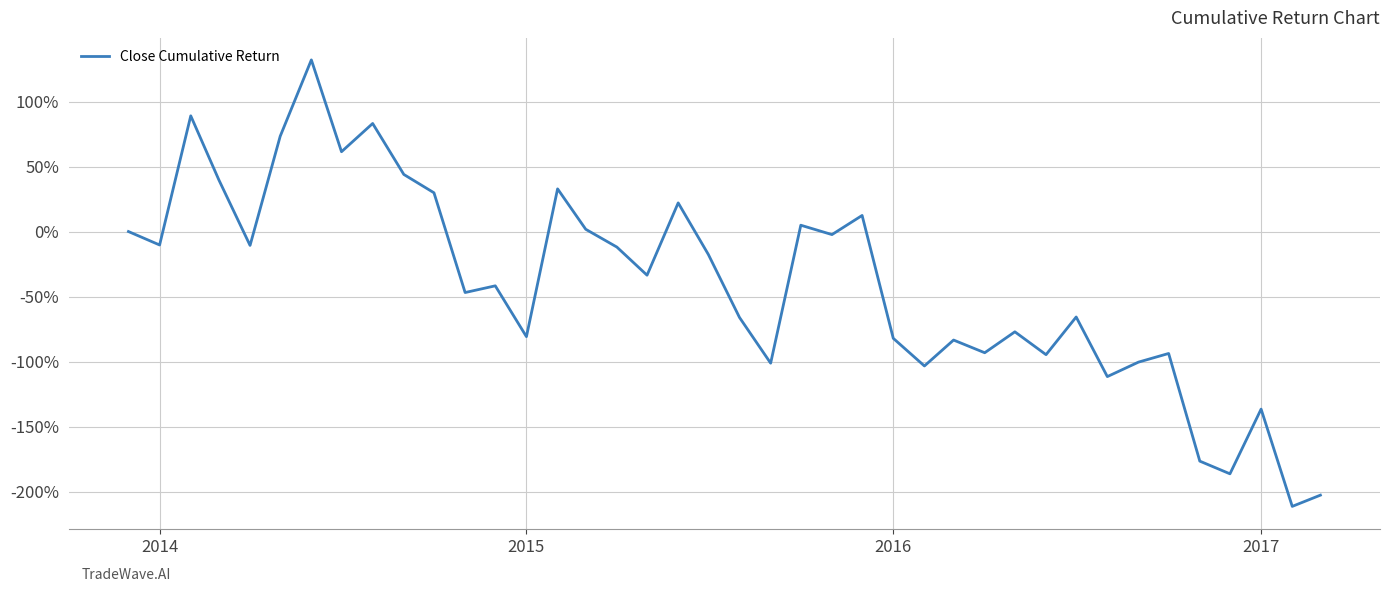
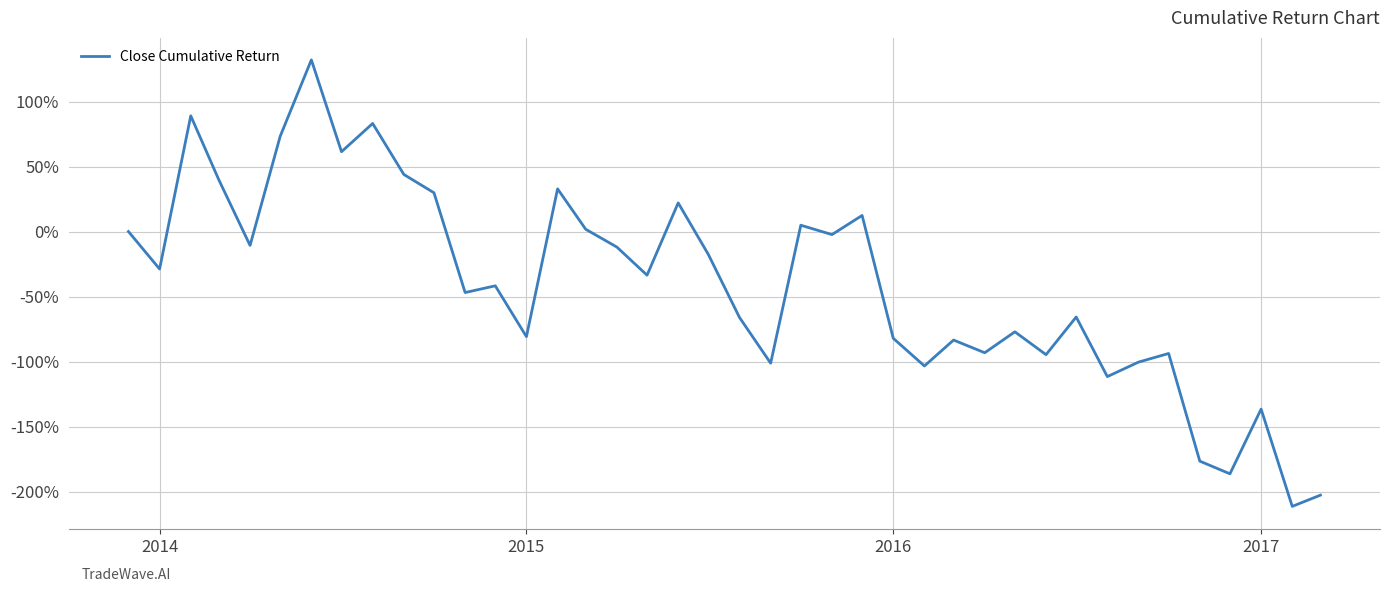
  {
-   "2014": "-10%",
+   "2014": "-29%",
    "2015": "-81%",
    "2016": "-82%",
    "2017": "-137%"
  }
